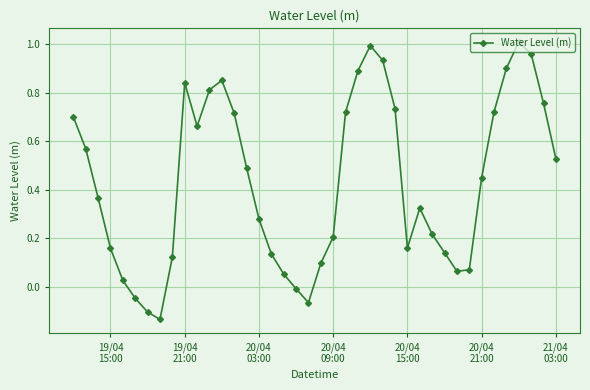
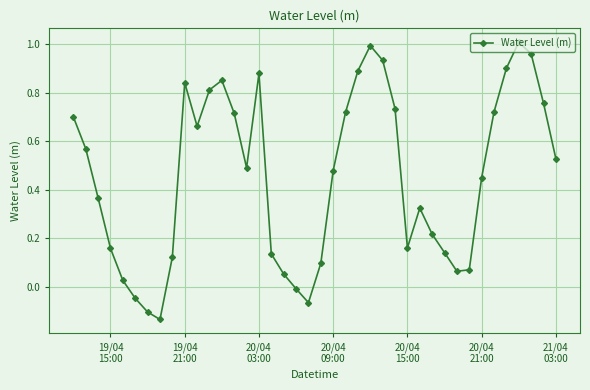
  {
    "19/04 15:00": 0.16,
    "19/04 21:00": 0.84,
-   "20/04 03:00": 0.28,
-   "20/04 09:00": 0.21,
+   "20/04 03:00": 0.88,
+   "20/04 09:00": 0.48,
    "20/04 15:00": 0.16,
    "20/04 21:00": 0.45,
    "21/04 03:00": 0.53
  }
